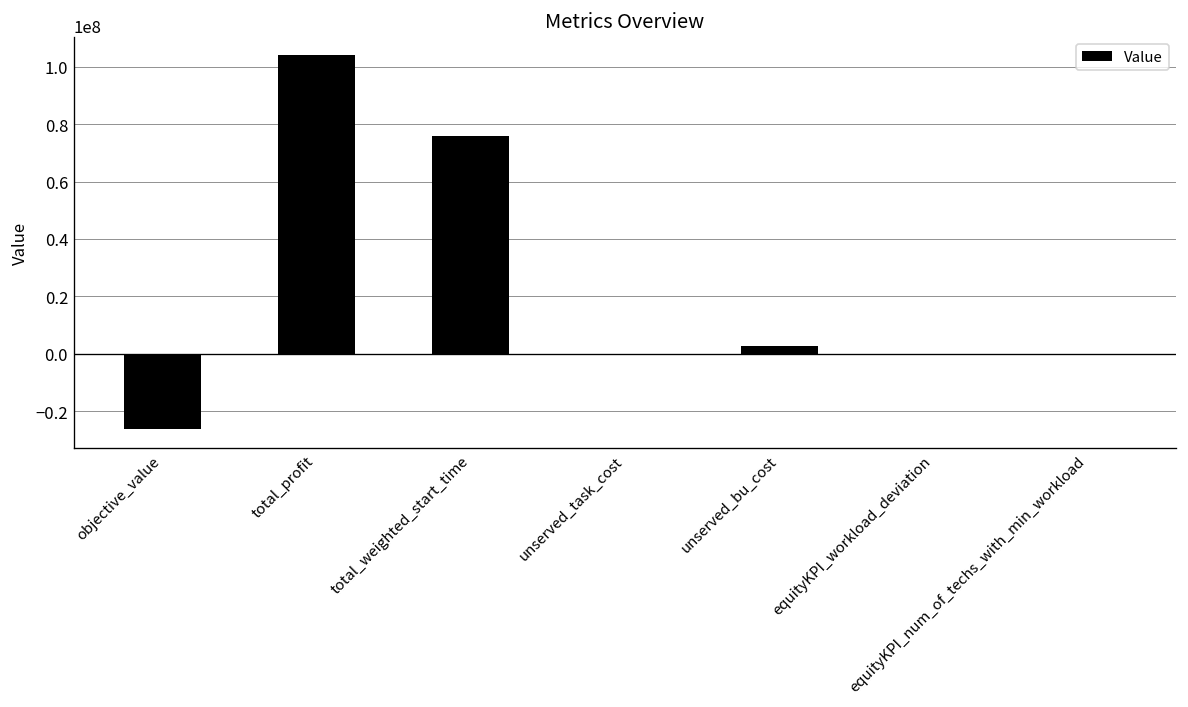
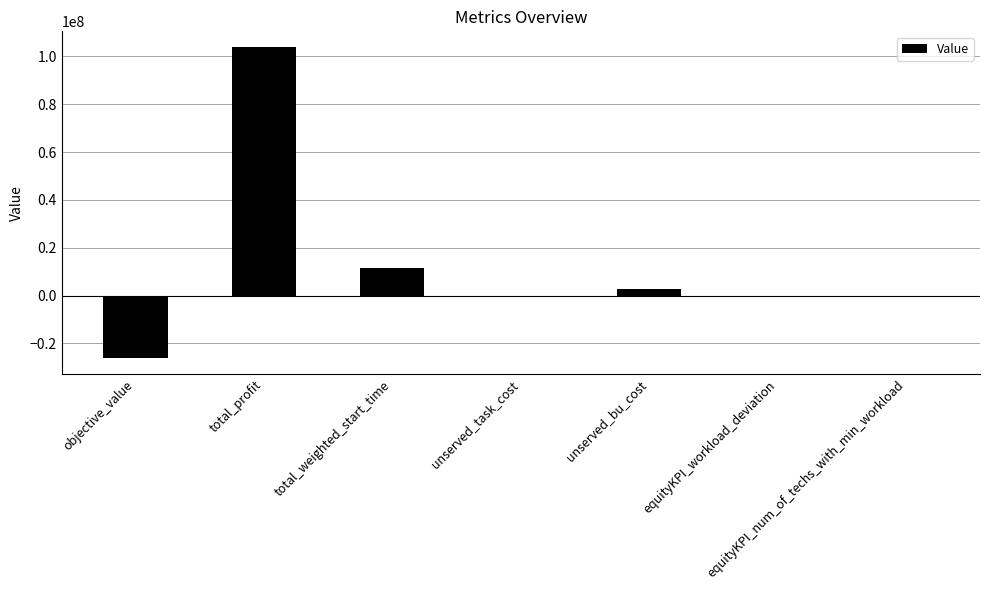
  {
    "objective_value": -26000000,
    "total_profit": 104000000,
-   "total_weighted_start_time": 76000000,
+   "total_weighted_start_time": 11000000,
    "unserved_task_cost": 0,
    "unserved_bu_cost": 3000000
  }
